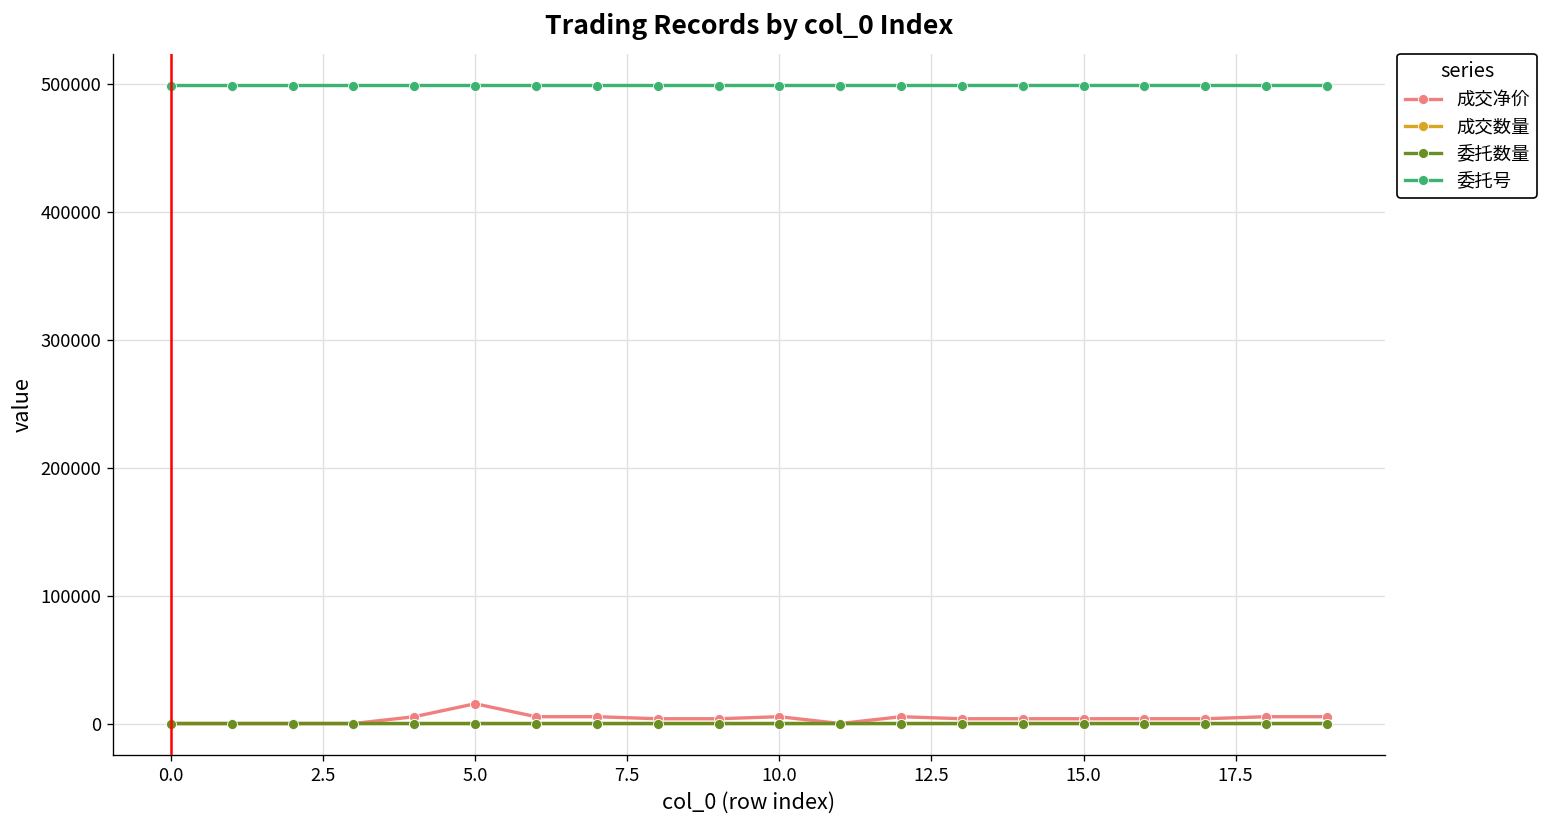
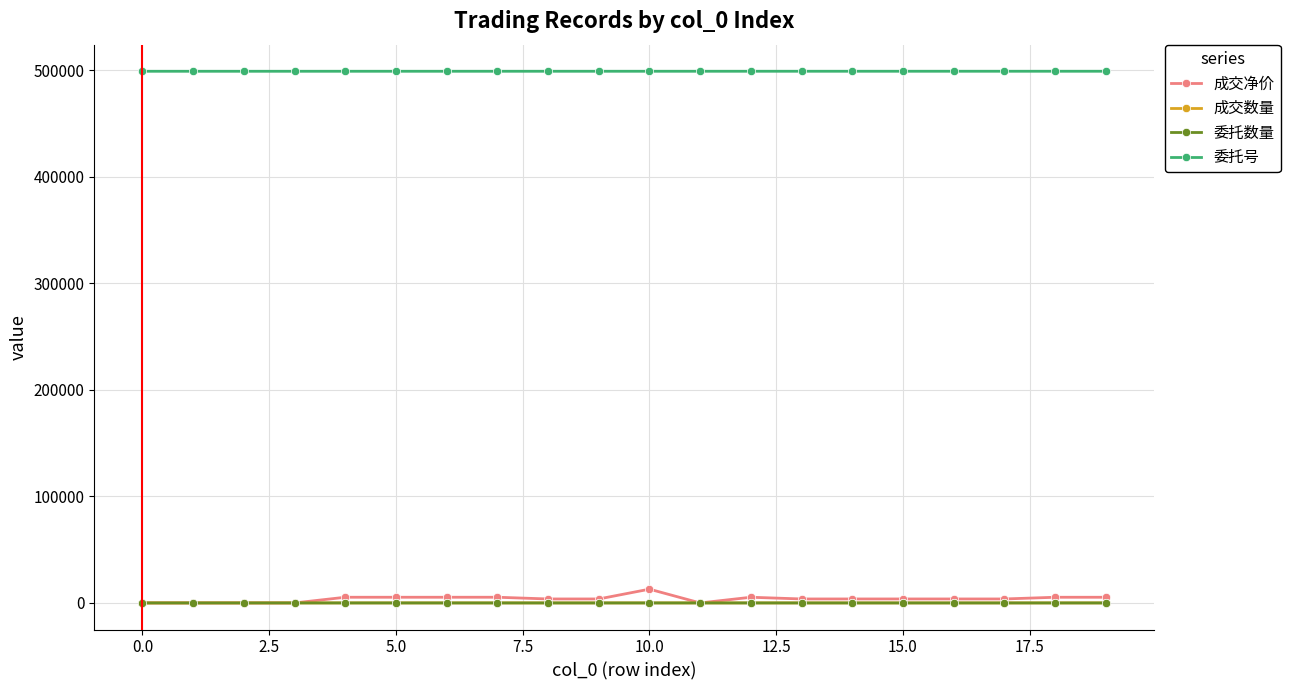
  {
    "成交净价": {
-     "5.0": 15000,
-     "10.0": 5000,
+     "5.0": 5000,
+     "10.0": 13000,
      "15.0": 4000
    },
    "委托数量": {
      "5.0": 0,
      "10.0": 0,
      "15.0": 0
    },
    "委托号": {
      "0.0": 499000,
      "5.0": 499000,
      "10.0": 499000,
      "15.0": 499000
    }
  }
